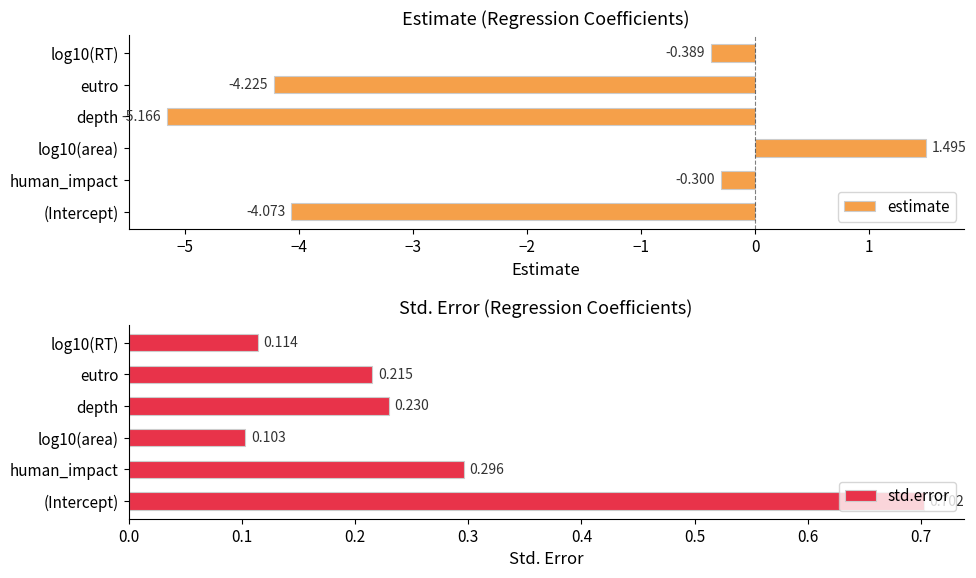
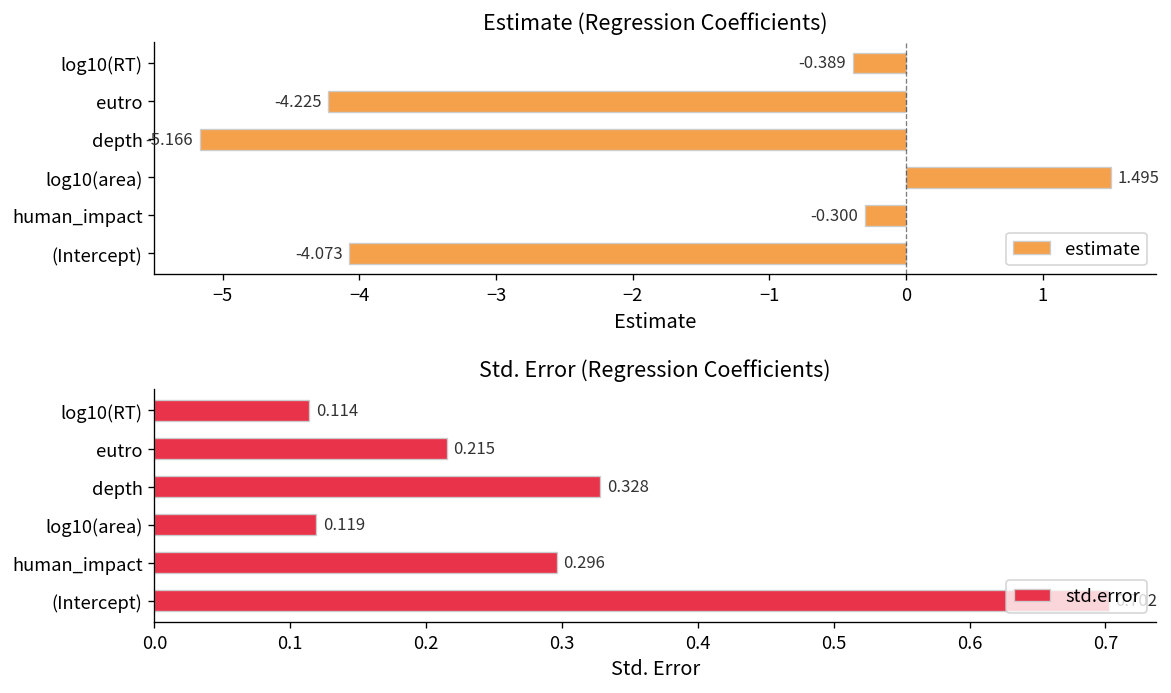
  {
    "Estimate (Regression Coefficients)": {
      "log10(RT)": -0.389,
      "eutro": -4.225,
      "depth": -5.166,
      "log10(area)": 1.495,
      "human_impact": -0.300,
      "(Intercept)": -4.073
    },
    "Std. Error (Regression Coefficients)": {
      "log10(RT)": 0.114,
      "eutro": 0.215,
-     "depth": 0.230,
-     "log10(area)": 0.103,
+     "depth": 0.328,
+     "log10(area)": 0.119,
      "human_impact": 0.296
    }
  }
